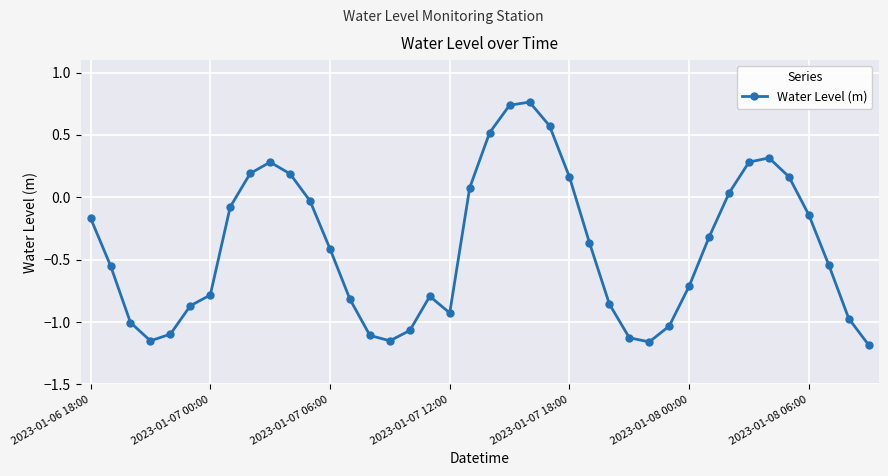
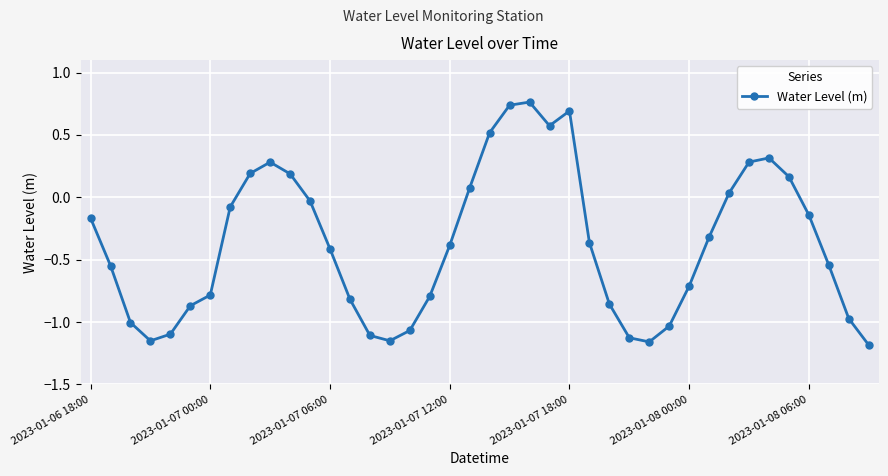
  {
    "2023-01-06 18:00": -0.17,
    "2023-01-07 00:00": -0.78,
    "2023-01-07 06:00": -0.41,
-   "2023-01-07 12:00": -0.93,
-   "2023-01-07 18:00": 0.16,
+   "2023-01-07 12:00": -0.39,
+   "2023-01-07 18:00": 0.69,
    "2023-01-08 00:00": -0.71,
    "2023-01-08 06:00": -0.14
  }
